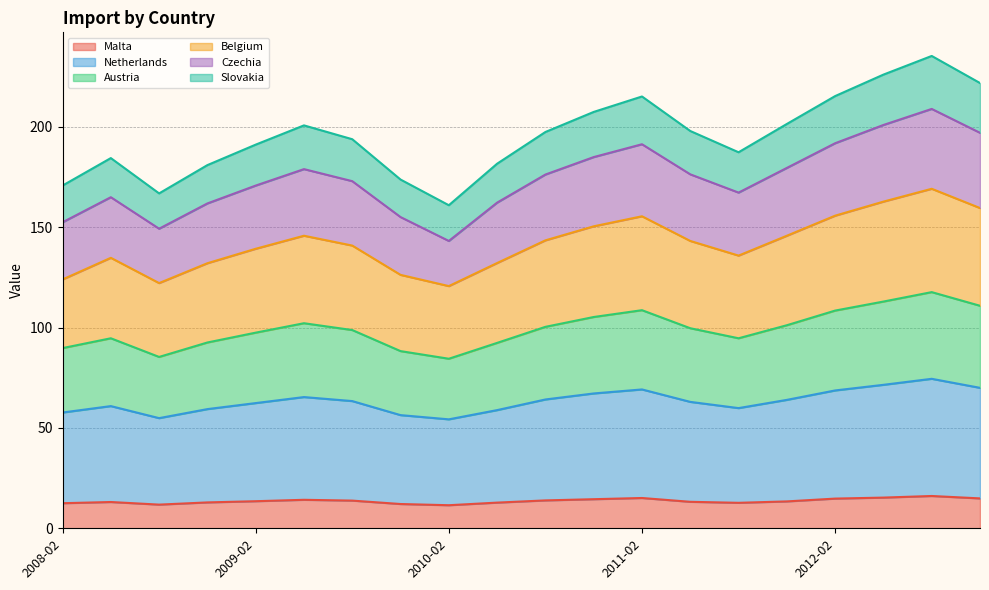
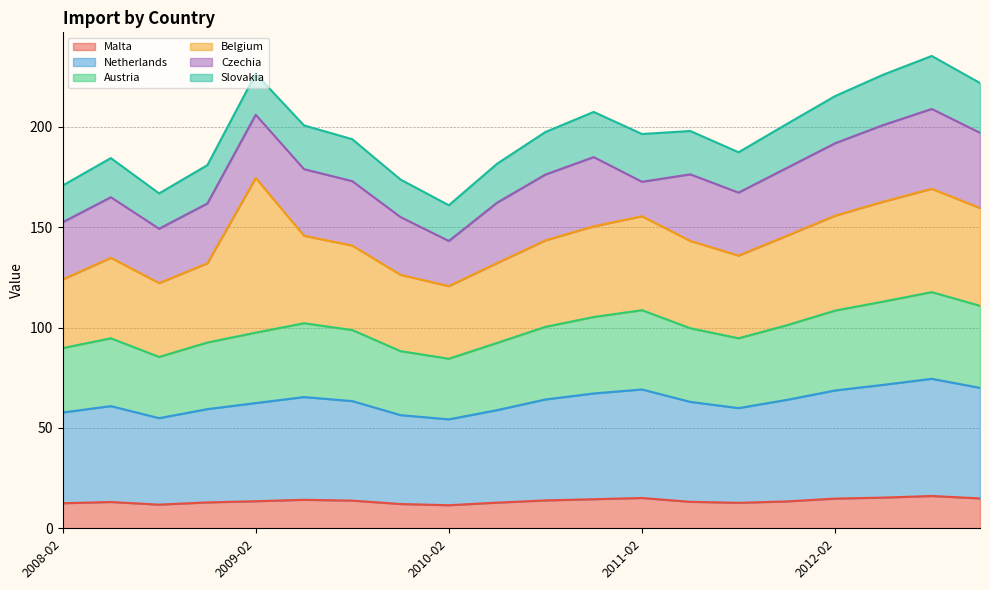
  {
    "Malta": {
      "2008-02": 13,
      "2009-02": 14,
      "2010-02": 12,
      "2011-02": 15,
      "2012-02": 15
    },
    "Belgium": {
      "2008-02": 34,
-     "2009-02": 42,
+     "2009-02": 77,
      "2010-02": 36,
      "2011-02": 47,
      "2012-02": 47
    },
    "Czechia": {
      "2008-02": 28,
      "2009-02": 32,
      "2010-02": 22,
-     "2011-02": 36,
+     "2011-02": 17,
      "2012-02": 36
    }
  }
